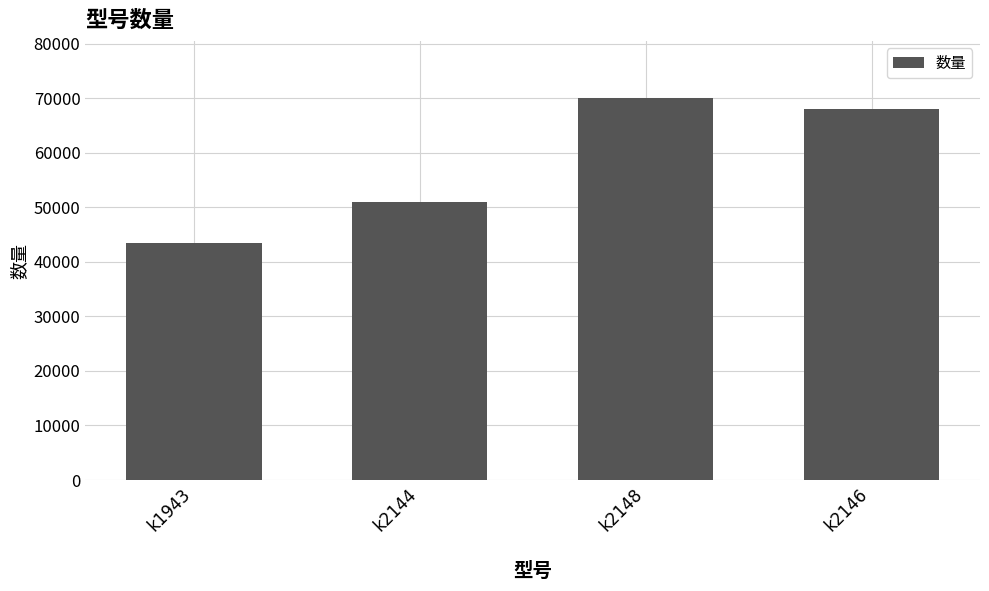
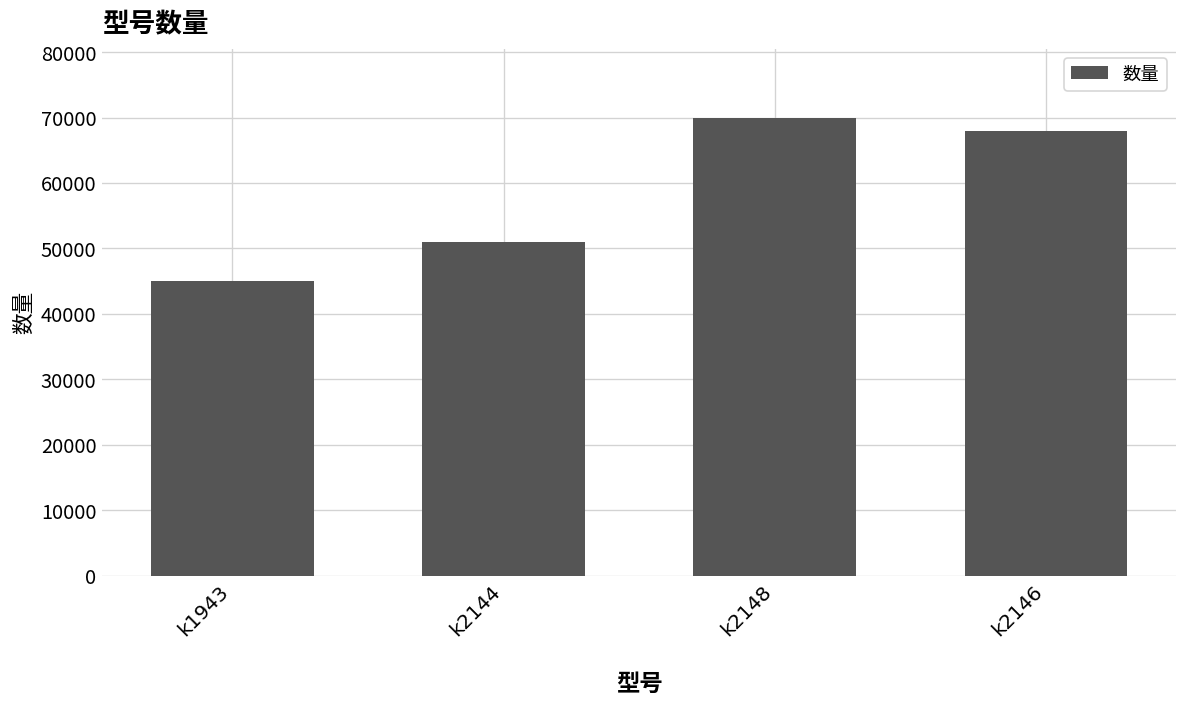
  {
-   "k1943": 43000,
+   "k1943": 45000,
    "k2144": 51000,
    "k2148": 70000,
    "k2146": 68000
  }
